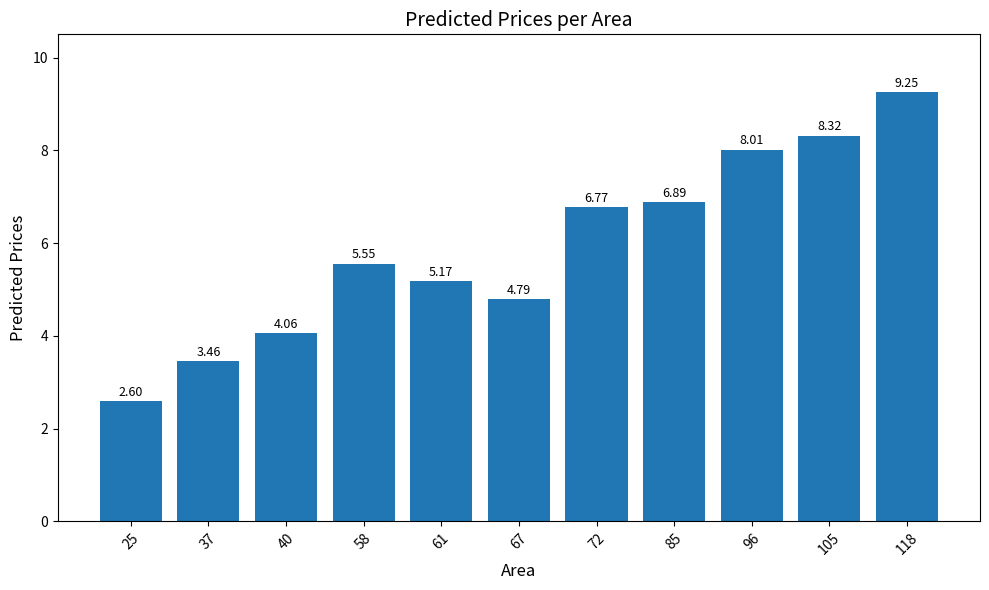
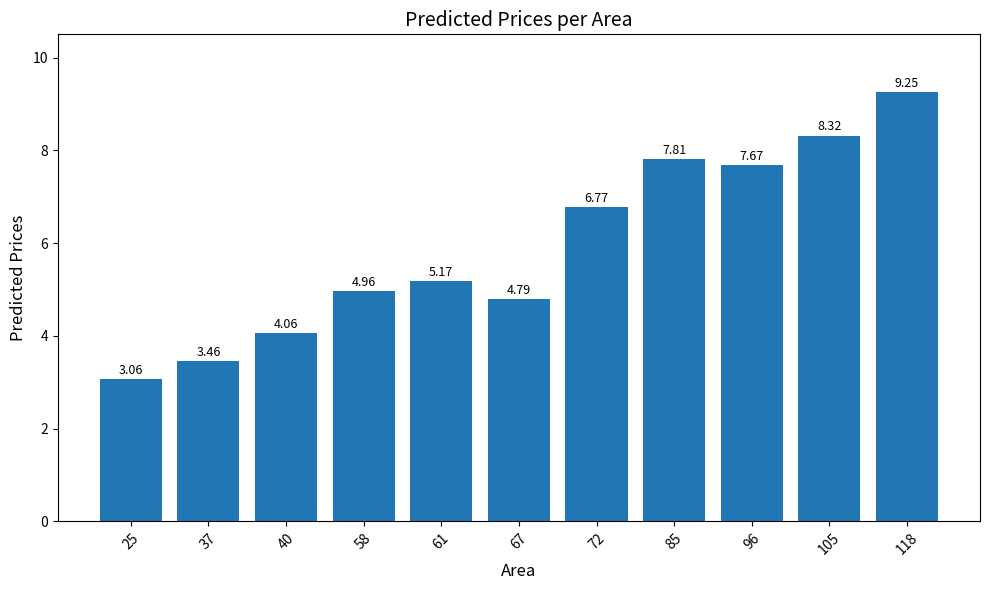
  {
-   "25": 2.60,
+   "25": 3.06,
    "37": 3.46,
    "40": 4.06,
-   "58": 5.55,
+   "58": 4.96,
    "61": 5.17,
    "67": 4.79,
    "72": 6.77,
-   "85": 6.89,
-   "96": 8.01,
+   "85": 7.81,
+   "96": 7.67,
    "105": 8.32,
    "118": 9.25
  }
